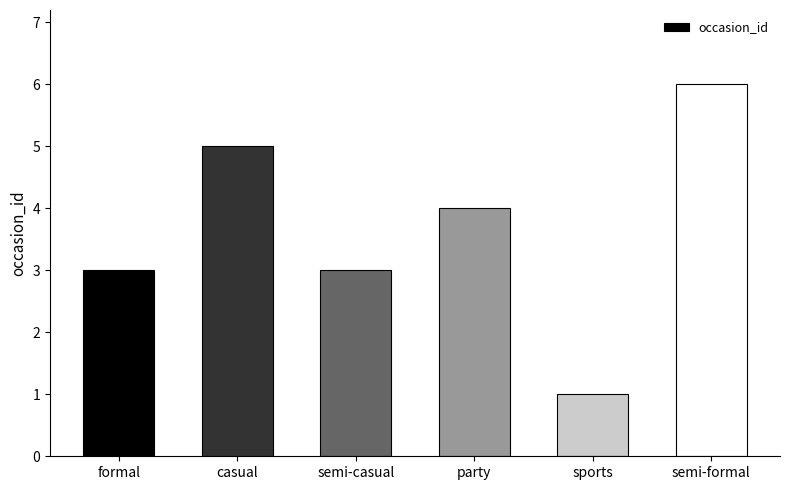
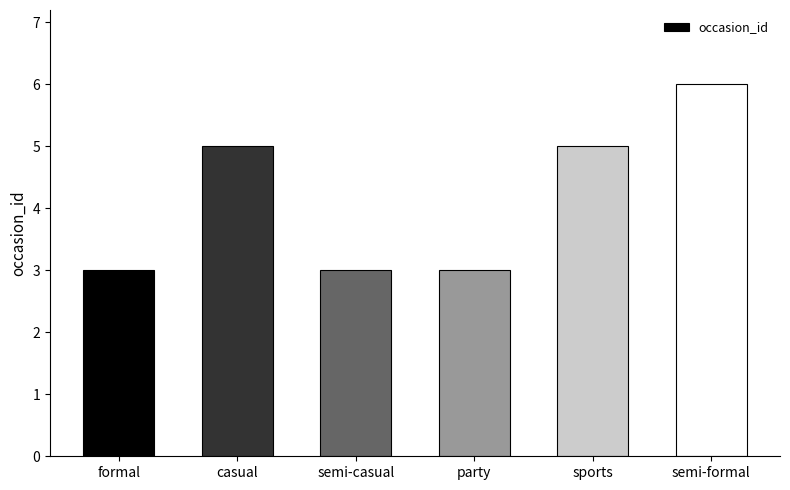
  {
    "formal": 3,
    "casual": 5,
    "semi-casual": 3,
-   "party": 4,
-   "sports": 1,
+   "party": 3,
+   "sports": 5,
    "semi-formal": 6
  }
